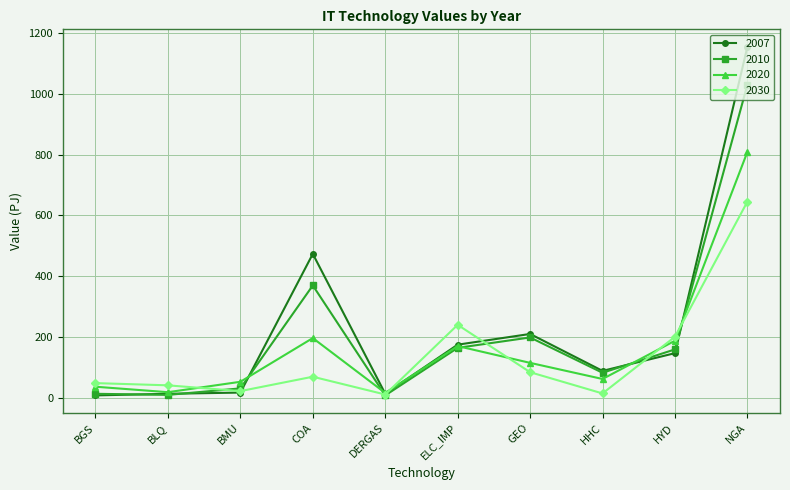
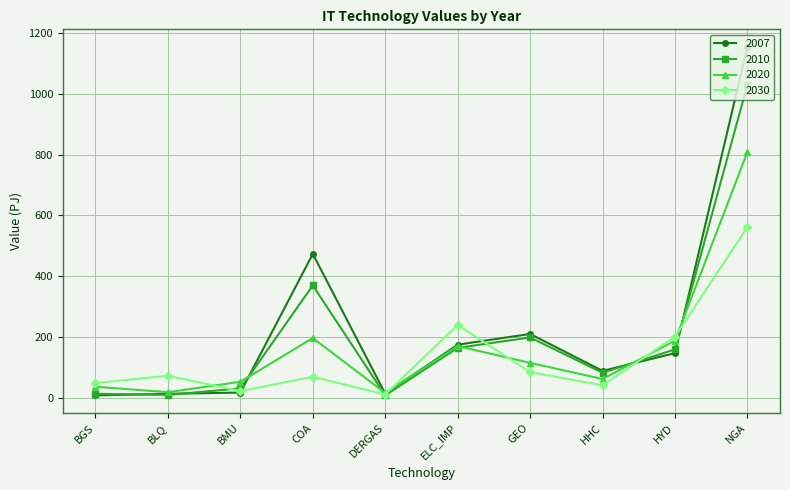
  {
    "2030": {
      "BGS": 50,
-     "BLQ": 40,
+     "BLQ": 70,
      "COA": 70,
      "ELC_IMP": 240,
      "GEO": 80,
-     "HHC": 10,
+     "HHC": 40,
      "HYD": 200,
-     "NGA": 650
+     "NGA": 560
    }
  }
